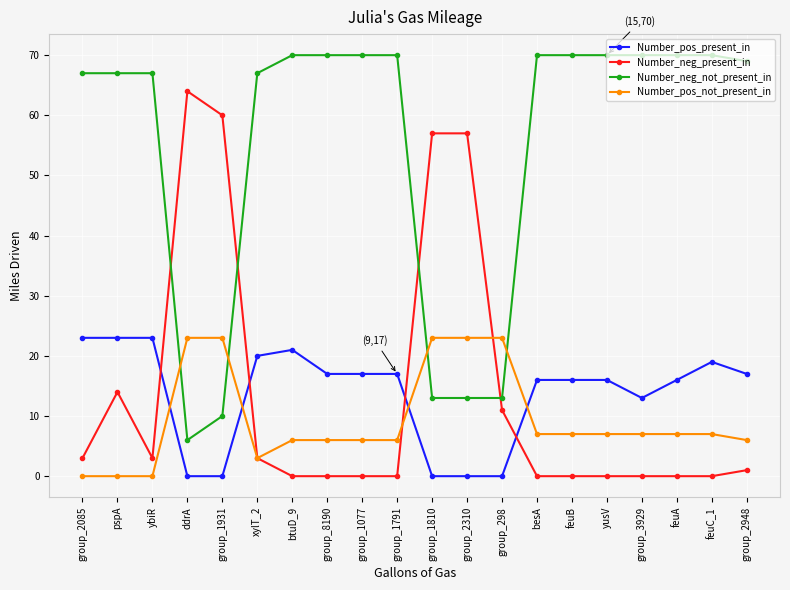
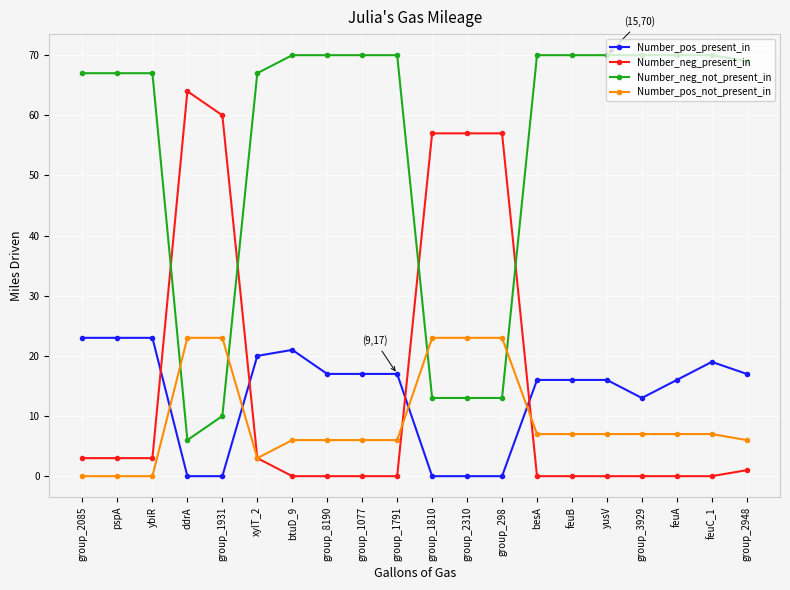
  {
    "Number_pos_present_in": {
      "group_2085": 23,
      "pspA": 23,
      "ybiR": 23,
      "ddrA": 0,
      "group_1931": 0,
      "xylT_2": 20,
      "btuD_9": 21,
      "group_8190": 17,
      "group_1791": 17,
      "group_1810": 0,
      "group_2310": 0,
      "group_298": 0,
      "besA": 16,
      "feuB": 16,
      "yusV": 16,
      "group_3929": 13,
      "feuA": 16,
      "feuC_1": 19,
      "group_2948": 17
    },
    "Number_neg_present_in": {
      "group_2085": 3,
-     "pspA": 14,
+     "pspA": 3,
      "ybiR": 3,
      "ddrA": 64,
      "group_1931": 60,
      "btuD_9": 0,
      "group_8190": 0,
      "group_1077": 0,
      "group_1791": 0,
      "group_1810": 57,
      "group_2310": 57,
-     "group_298": 11,
+     "group_298": 57,
      "besA": 0,
      "feuB": 0,
      "yusV": 0,
      "group_3929": 0,
      "feuA": 0,
      "feuC_1": 0,
      "group_2948": 1
    },
    "Number_neg_not_present_in": {
      "group_2085": 67,
      "pspA": 67,
      "ybiR": 67,
      "ddrA": 6,
      "group_1931": 10,
      "xylT_2": 67,
      "btuD_9": 70,
      "group_8190": 70,
      "group_1077": 70,
      "group_1791": 70,
      "group_1810": 13,
      "group_2310": 13,
      "group_298": 13,
      "besA": 70,
      "feuB": 70
    },
    "Number_pos_not_present_in": {
      "group_2085": 0,
      "pspA": 0,
      "ybiR": 0,
      "ddrA": 23,
      "group_1931": 23,
      "btuD_9": 6,
      "group_8190": 6,
      "group_1077": 6,
      "group_1791": 6,
      "group_1810": 23,
      "group_2310": 23,
      "group_298": 23,
      "besA": 7,
      "feuB": 7,
      "yusV": 7,
      "group_3929": 7,
      "feuA": 7,
      "feuC_1": 7,
      "group_2948": 6
    }
  }
